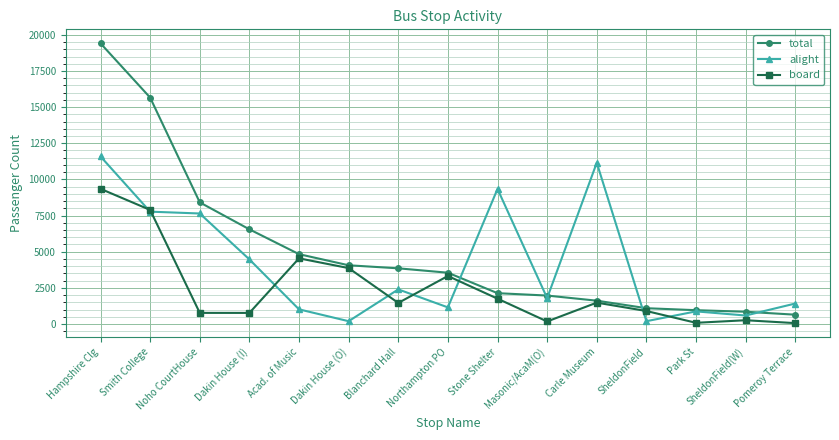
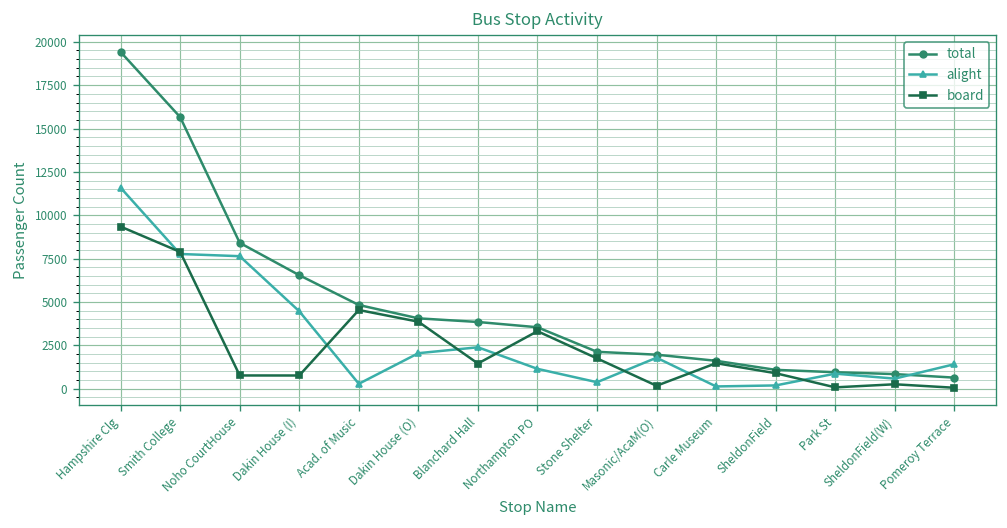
  {
    "alight": {
      "Hampshire Clg": 11600,
      "Noho CourtHouse": 7600,
      "Dakin House (I)": 4500,
-     "Acad. of Music": 1000,
-     "Dakin House (O)": 200,
+     "Acad. of Music": 300,
+     "Dakin House (O)": 2100,
      "Blanchard Hall": 2400,
      "Northampton PO": 1200,
-     "Stone Shelter": 9300,
-     "Carle Museum": 11200,
+     "Stone Shelter": 400,
+     "Carle Museum": 100,
      "SheldonField": 200,
      "SheldonField(W)": 600,
      "Pomeroy Terrace": 1400
    }
  }
